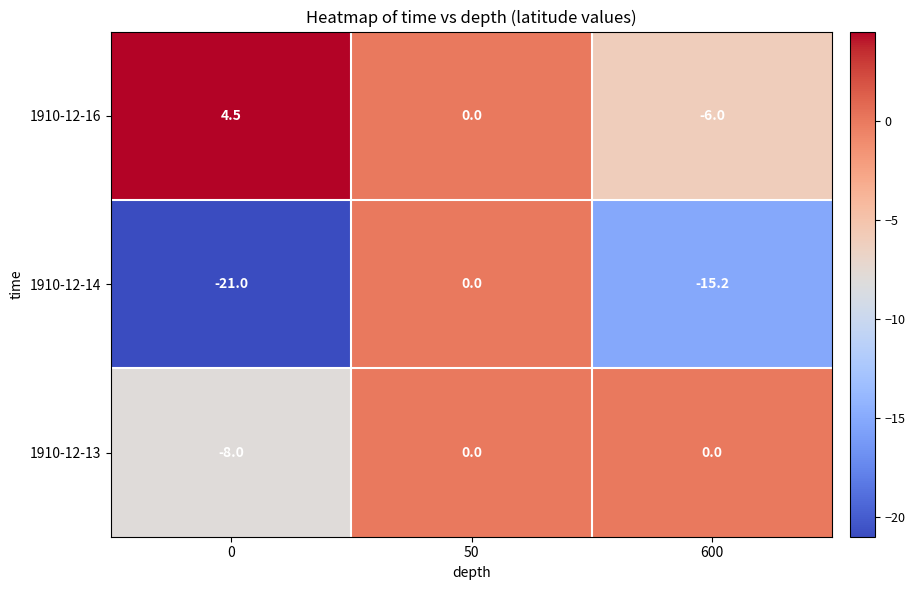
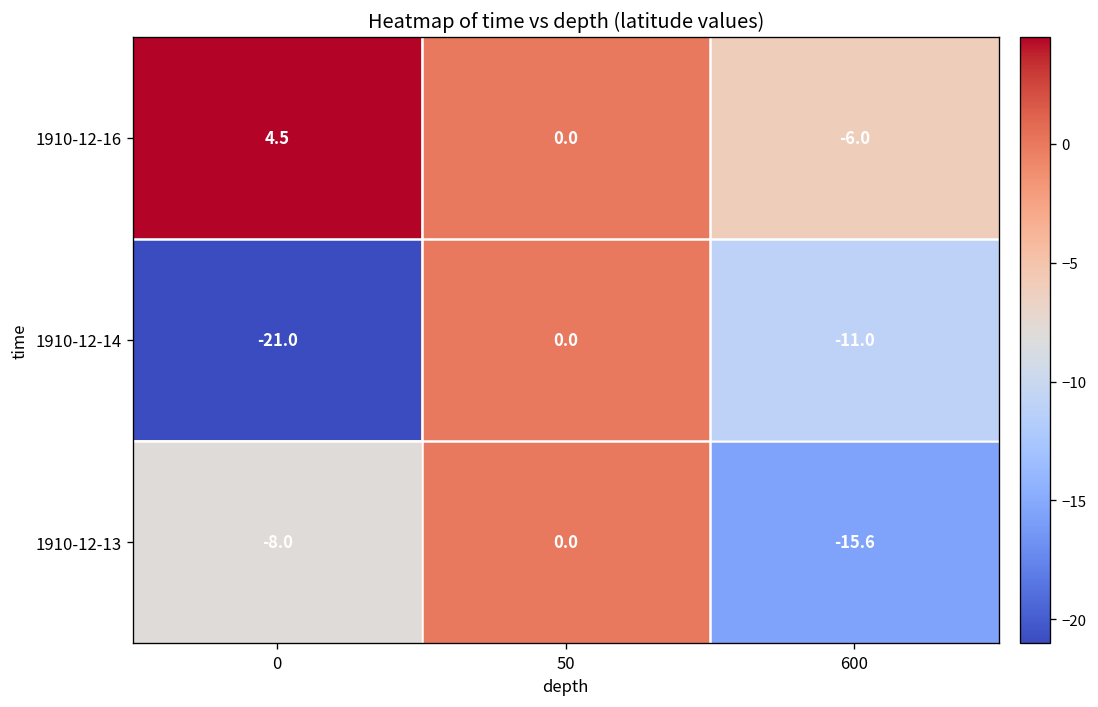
  {
    "1910-12-16": {
      "0": 4.5,
      "50": 0.0,
      "600": -6.0
    },
    "1910-12-14": {
      "0": -21.0,
      "50": 0.0,
-     "600": -15.2
+     "600": -11.0
    },
    "1910-12-13": {
      "50": 0.0,
-     "600": 0.0
+     "600": -15.6
    }
  }
